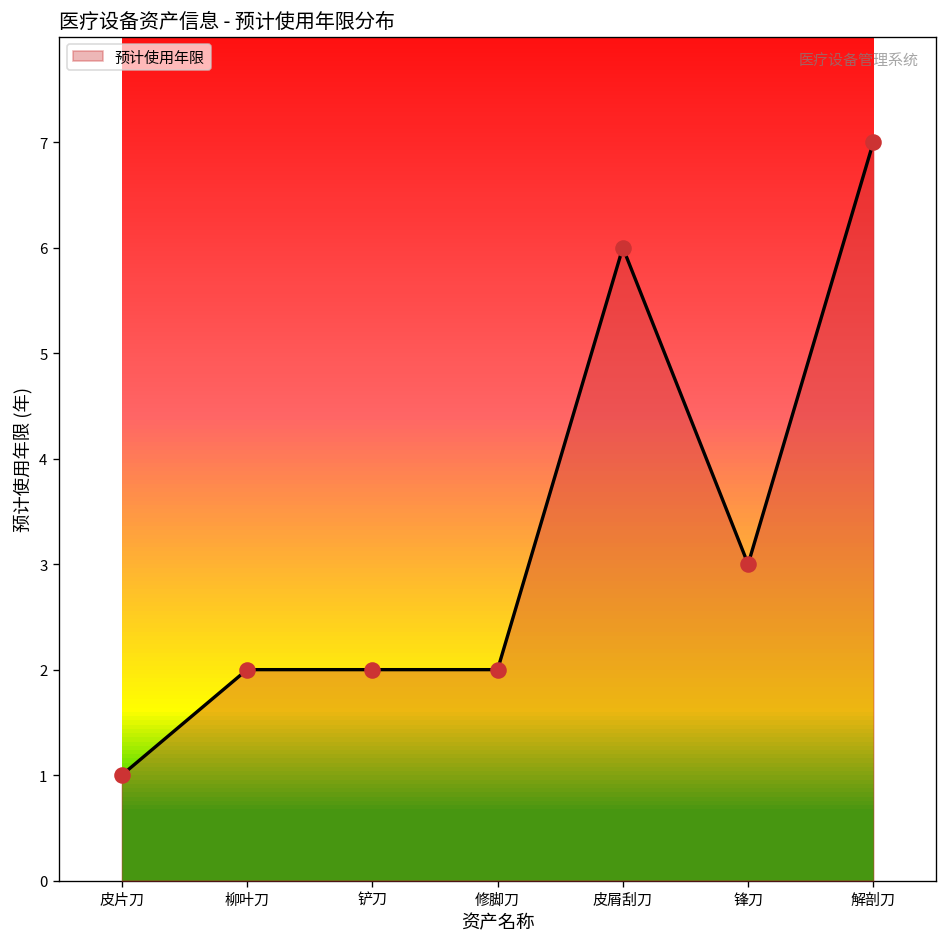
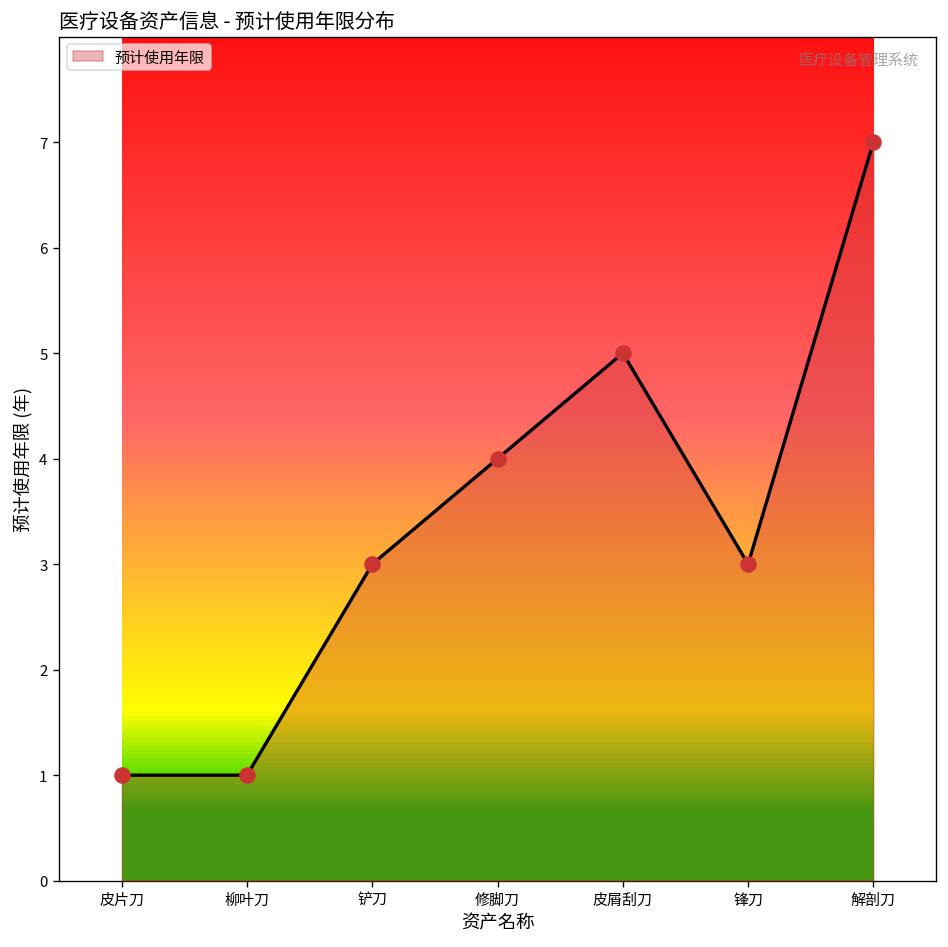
  {
    "皮片刀": 1,
-   "柳叶刀": 2,
-   "铲刀": 2,
-   "修脚刀": 2,
-   "皮屑刮刀": 6,
+   "柳叶刀": 1,
+   "铲刀": 3,
+   "修脚刀": 4,
+   "皮屑刮刀": 5,
    "锋刀": 3,
    "解剖刀": 7
  }
